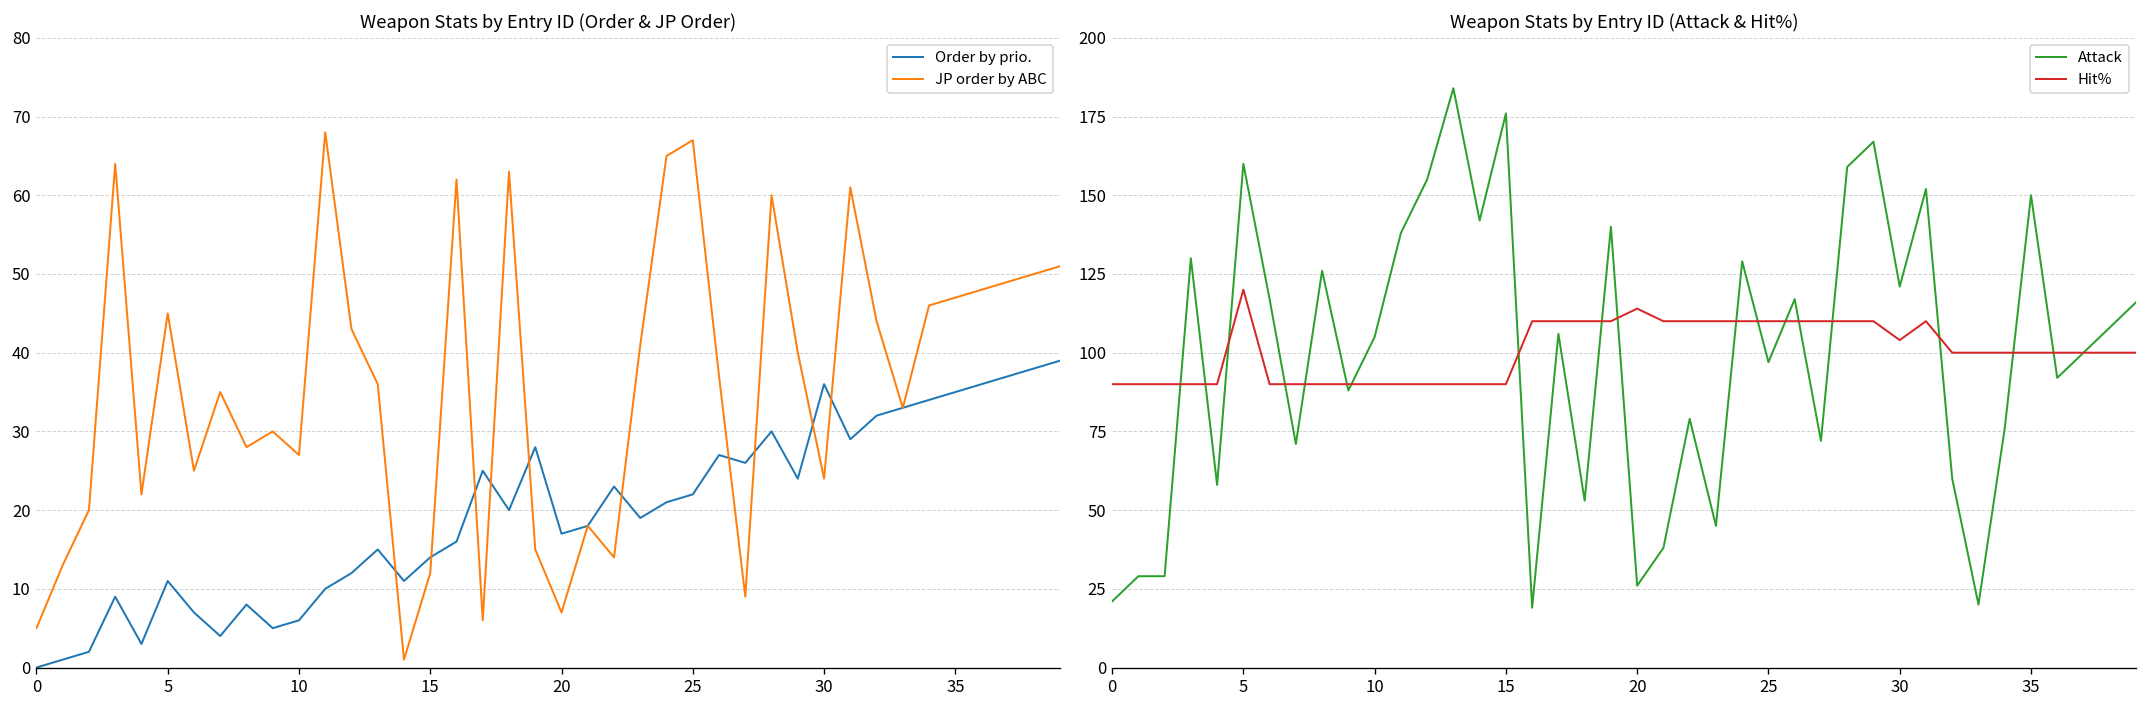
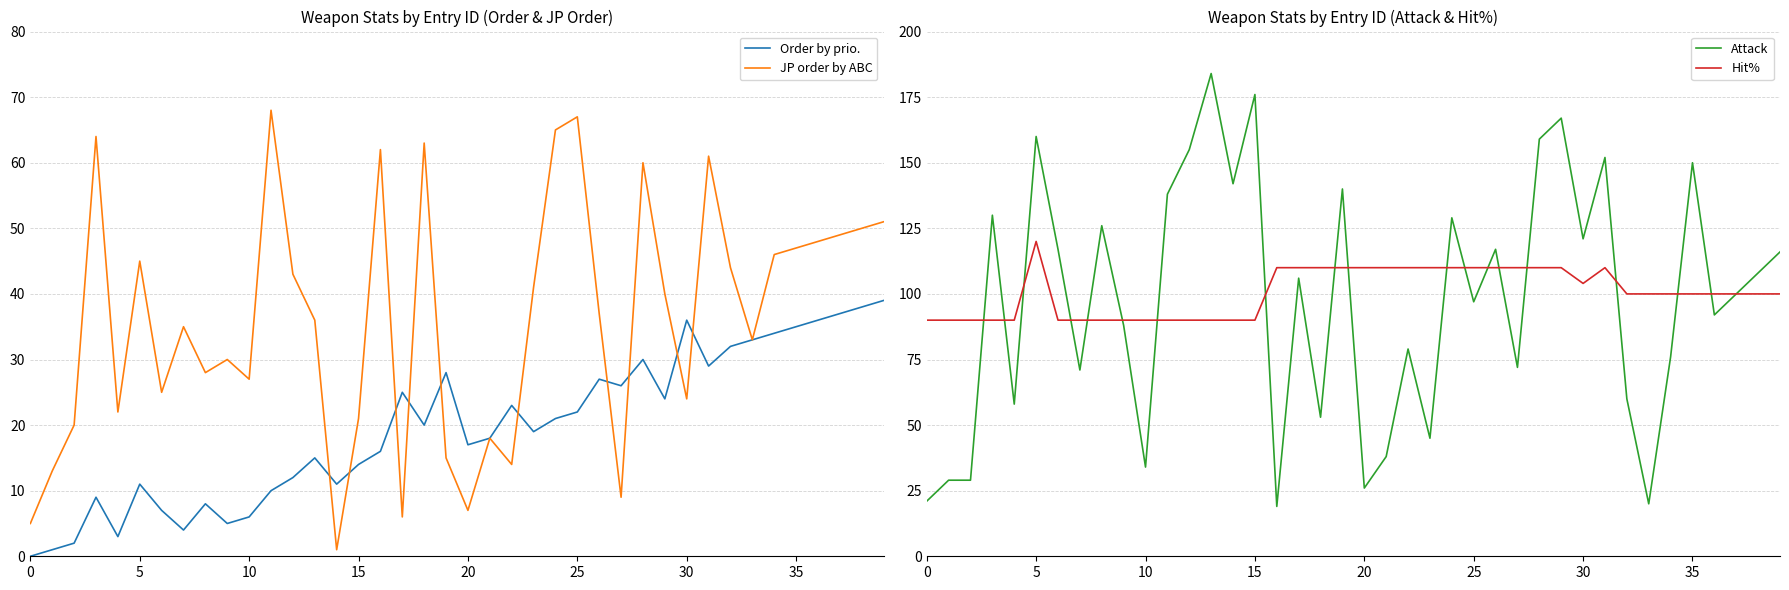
  {
    "Weapon Stats by Entry ID (Order & JP Order)": {
      "Order by prio.": {
        "0": 0,
        "5": 11,
        "10": 6,
        "15": 14,
        "20": 17,
        "25": 22,
        "30": 36,
        "35": 35
      },
      "JP order by ABC": {
        "0": 5,
        "5": 45,
        "10": 27,
-       "15": 12,
+       "15": 21,
        "20": 7,
        "25": 67,
        "30": 24,
        "35": 47
      }
    },
    "Weapon Stats by Entry ID (Attack & Hit%)": {
      "Attack": {
        "0": 21,
        "5": 160,
-       "10": 105,
+       "10": 34,
        "15": 176,
        "20": 26,
        "25": 97,
        "30": 121,
        "35": 150
      },
      "Hit%": {
        "0": 90,
        "5": 120,
        "10": 90,
        "15": 90,
-       "20": 114,
+       "20": 110,
        "25": 110,
        "30": 104,
        "35": 100
      }
    }
  }
